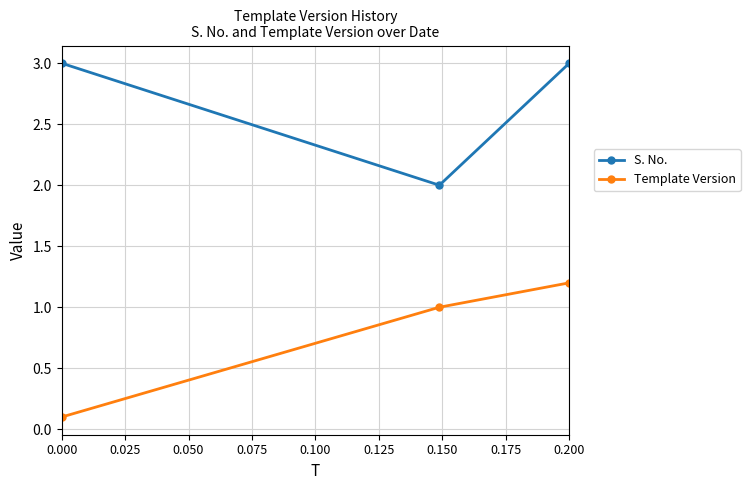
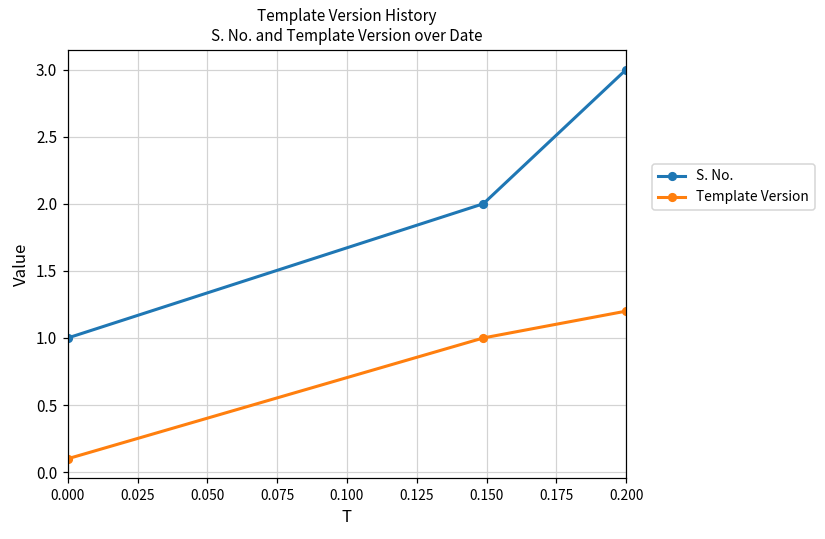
  {
    "S. No.": {
-     "0.000": 3,
+     "0.000": 1,
      "0.200": 3
    },
    "Template Version": {
      "0.000": 0.10,
      "0.200": 1.20
    }
  }
